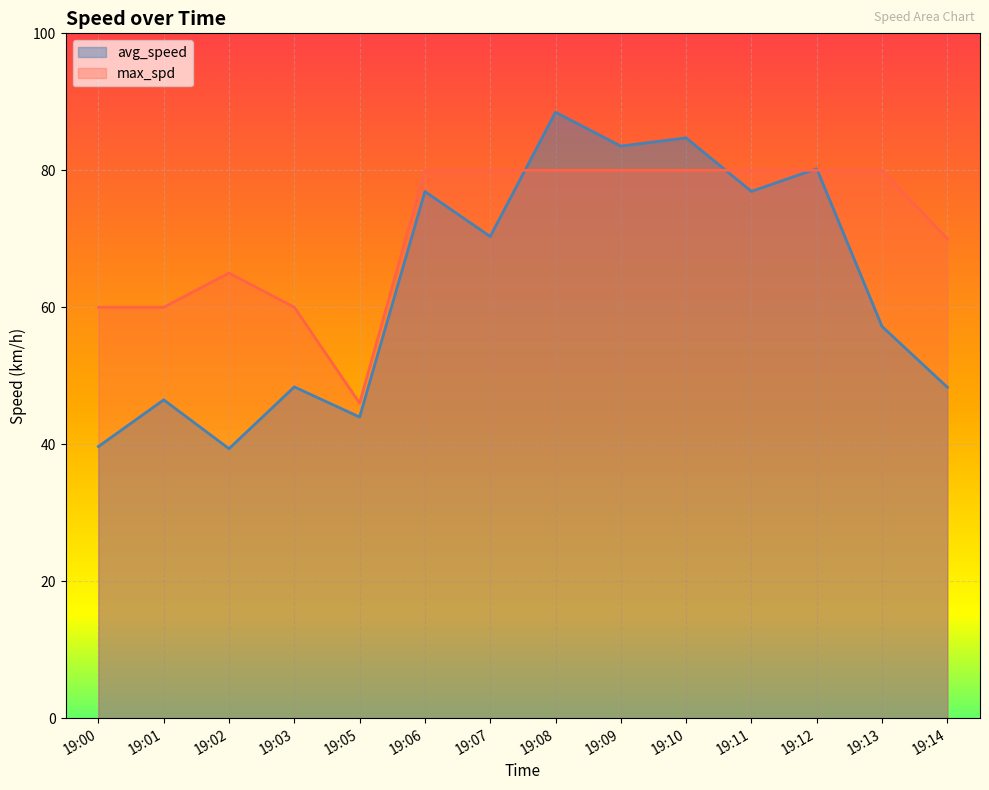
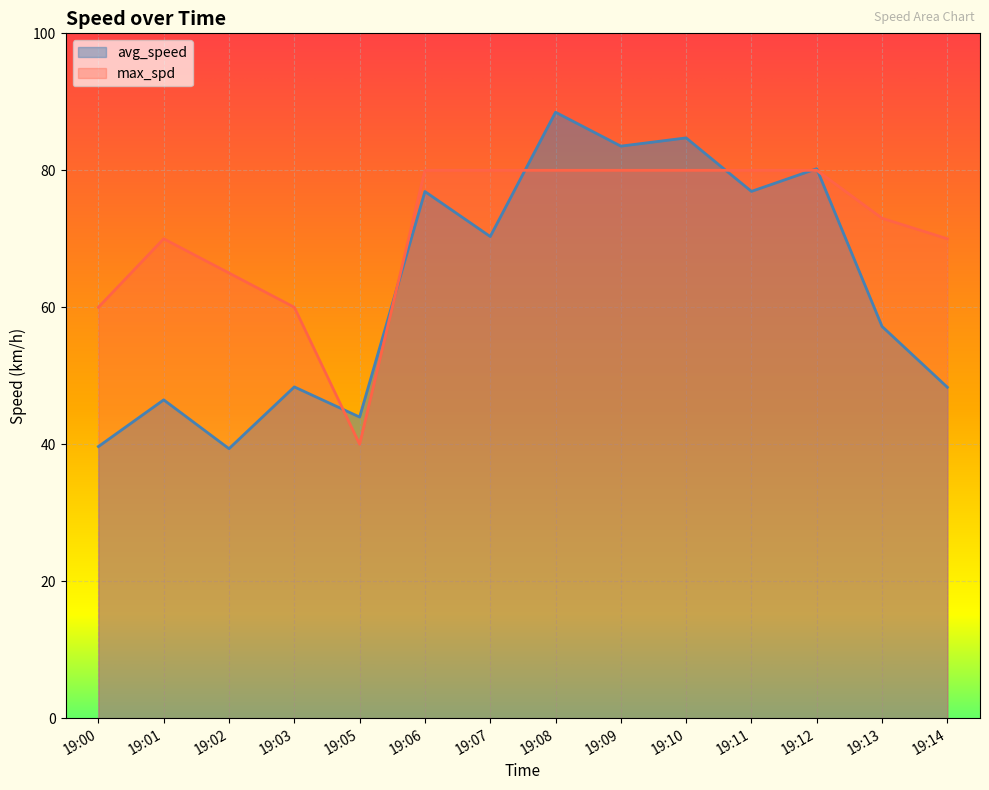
  {
    "avg_speed": {
      "19:00": 40,
      "19:01": 46,
      "19:02": 39,
      "19:03": 48,
      "19:05": 44,
      "19:06": 77,
      "19:07": 70,
      "19:08": 88,
      "19:09": 84,
      "19:10": 85,
      "19:11": 77,
      "19:13": 57,
      "19:14": 48
    },
    "max_spd": {
      "19:00": 60,
-     "19:01": 60,
+     "19:01": 70,
      "19:02": 65,
      "19:03": 60,
-     "19:05": 46,
+     "19:05": 40,
      "19:06": 80,
      "19:07": 80,
      "19:08": 80,
      "19:09": 80,
      "19:10": 80,
      "19:11": 80,
-     "19:13": 80,
+     "19:13": 73,
      "19:14": 70
    }
  }
